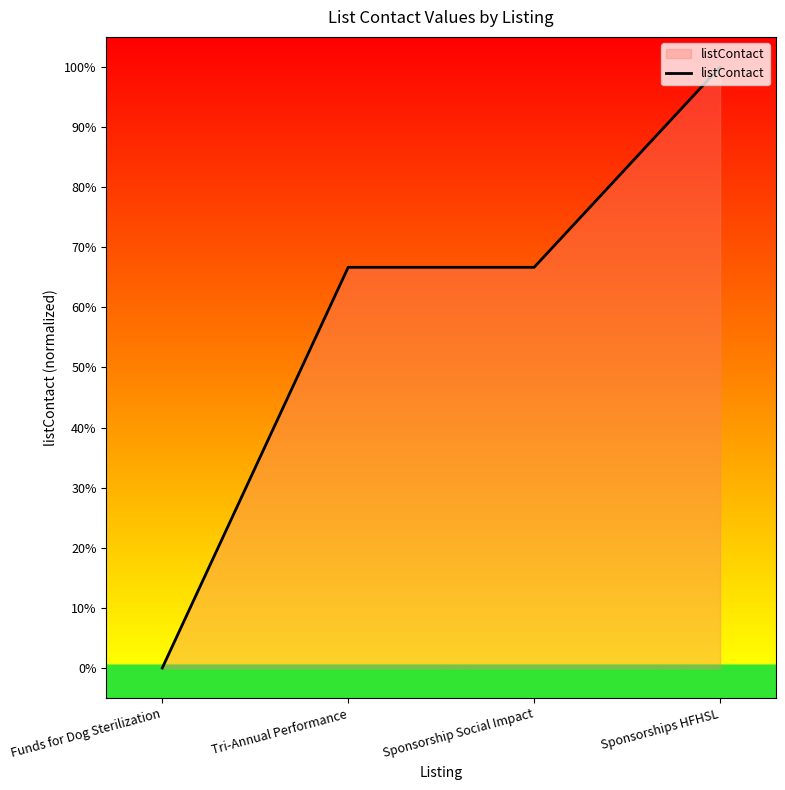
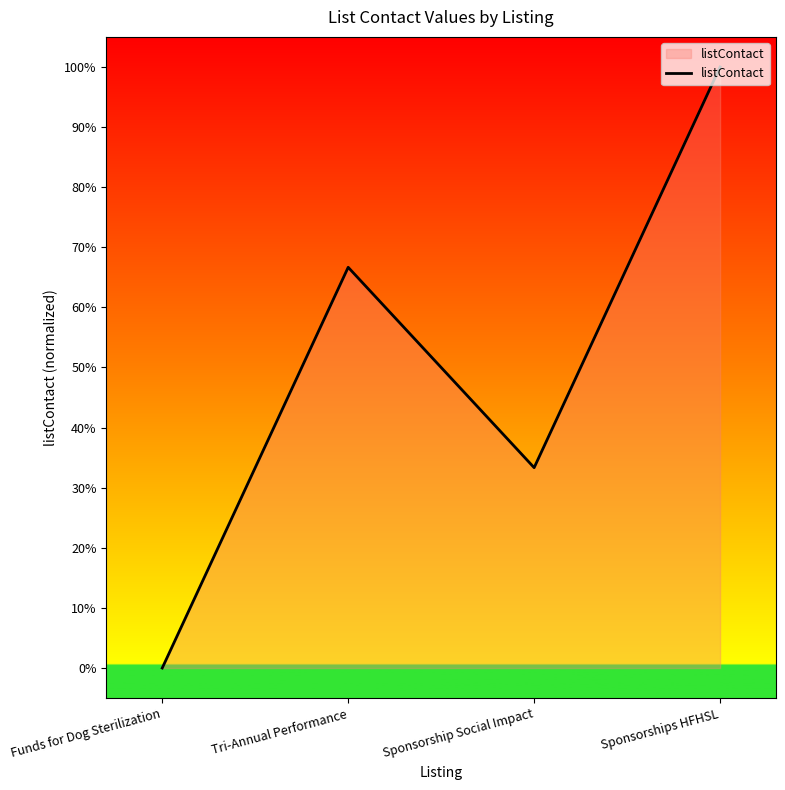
  {
    "Funds for Dog Sterilization": "0%",
    "Tri-Annual Performance": "67%",
-   "Sponsorship Social Impact": "67%"
+   "Sponsorship Social Impact": "33%"
  }
